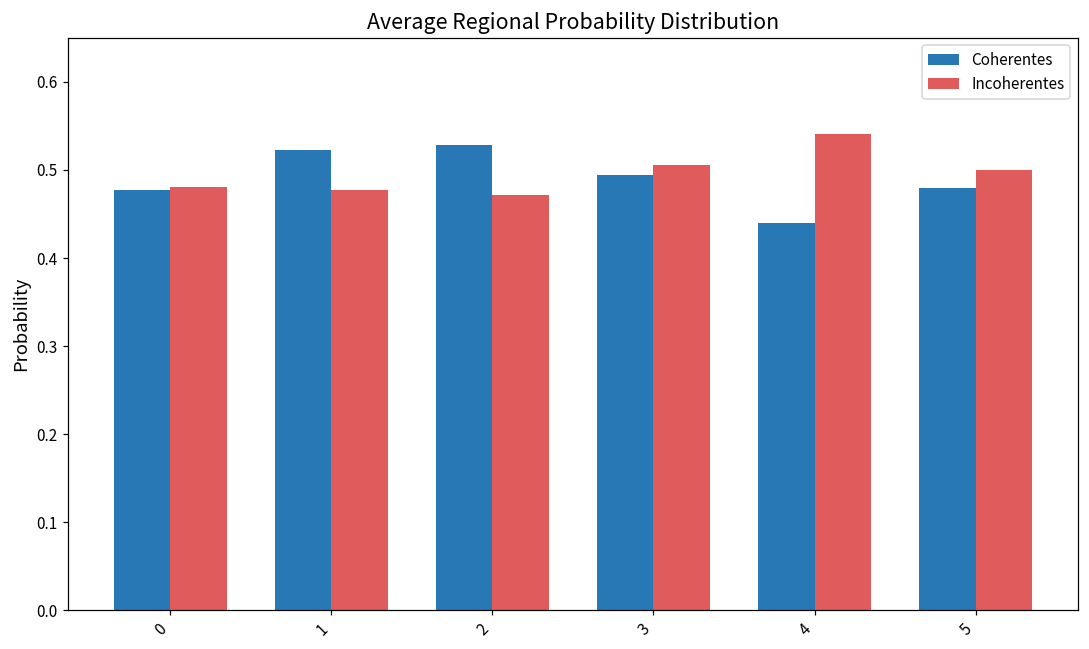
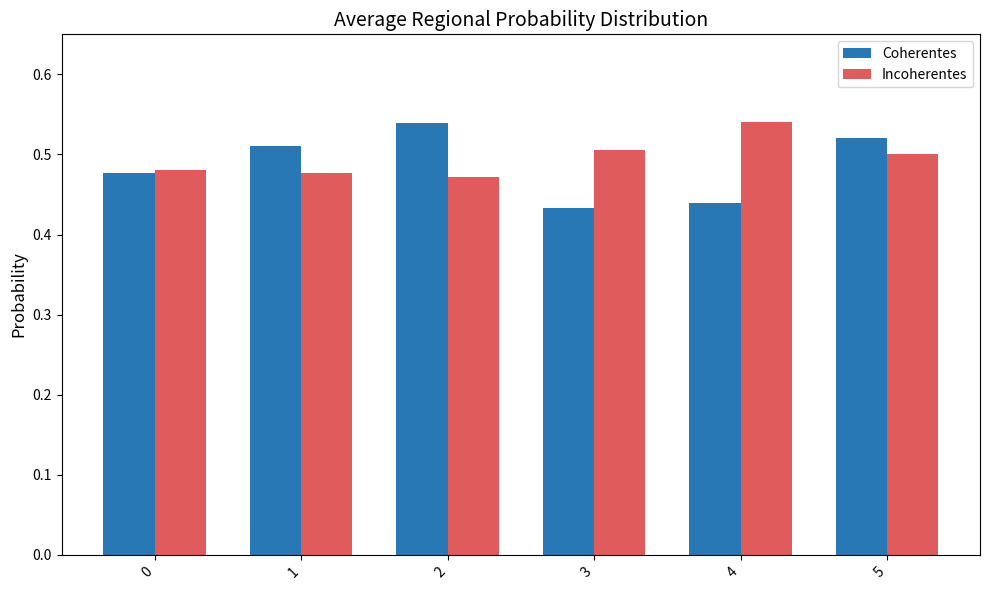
  {
    "Coherentes": {
      "0": 0.48,
-     "1": 0.52,
-     "2": 0.53,
-     "3": 0.49,
+     "1": 0.51,
+     "2": 0.54,
+     "3": 0.43,
      "4": 0.44,
-     "5": 0.48
+     "5": 0.52
    },
    "Incoherentes": {
      "0": 0.48,
      "1": 0.48,
      "2": 0.47,
      "3": 0.51,
      "4": 0.54,
      "5": 0.50
    }
  }
